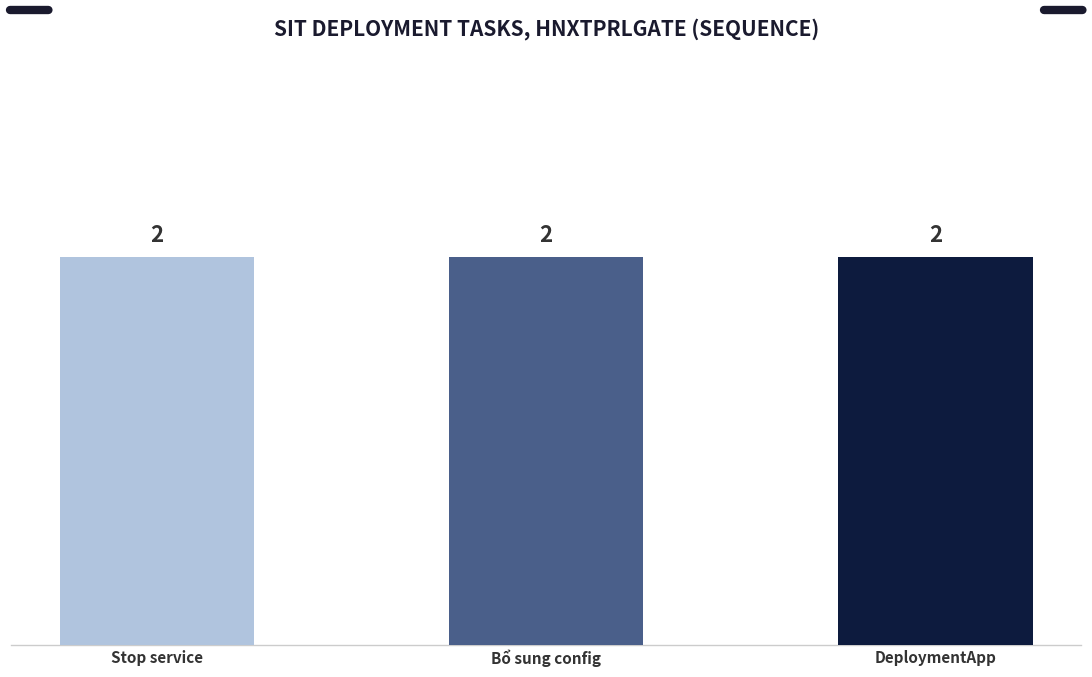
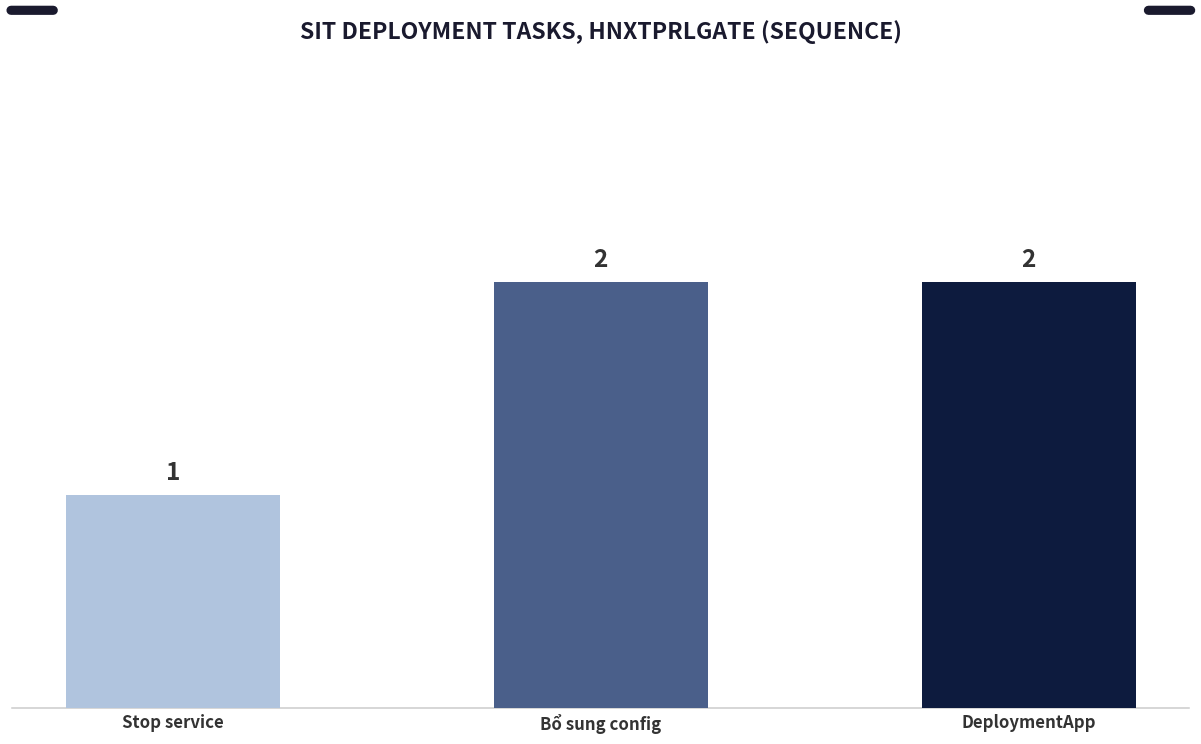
  {
-   "Stop service": 2,
+   "Stop service": 1,
    "Bổ sung config": 2,
    "DeploymentApp": 2
  }
